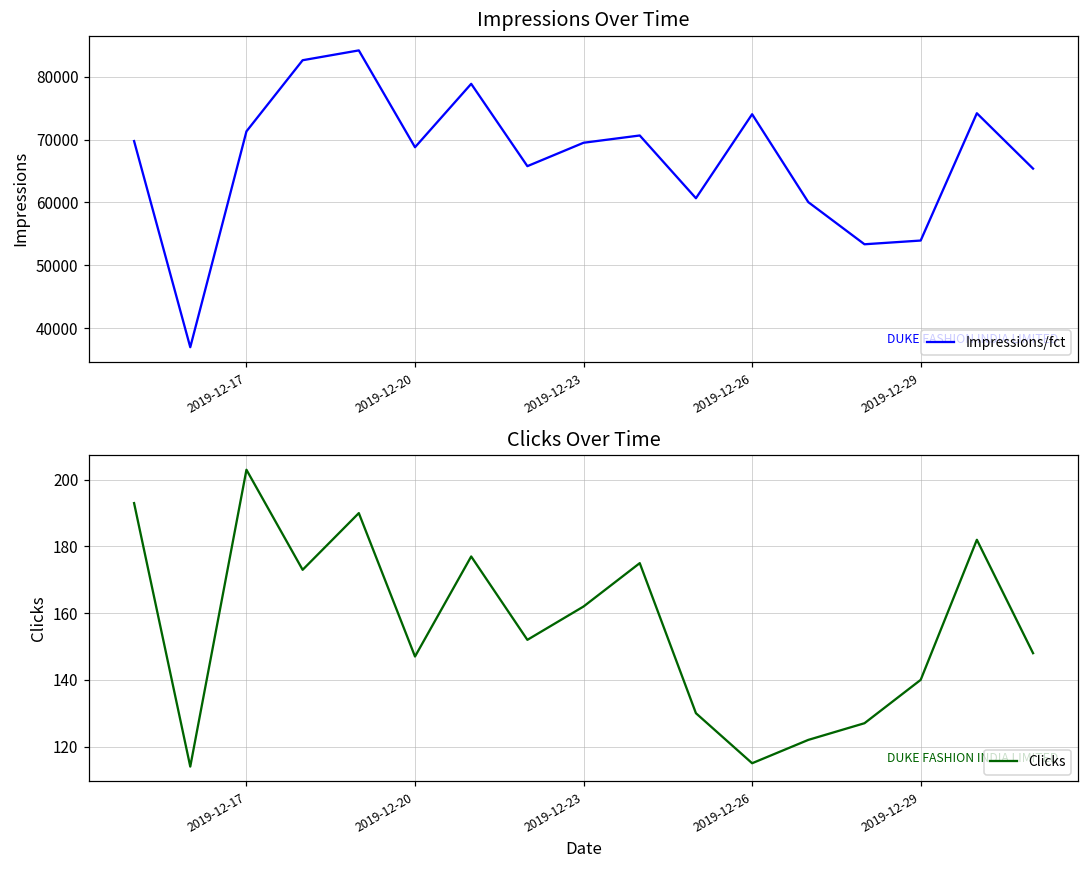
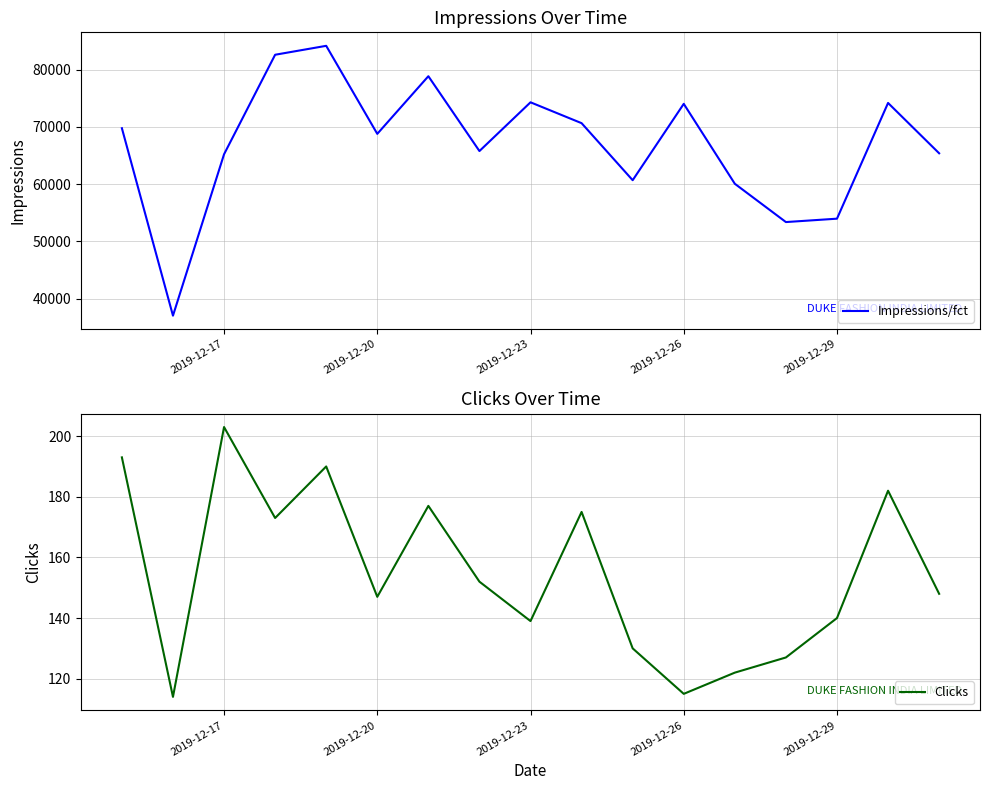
  {
    "Impressions Over Time": {
-     "2019-12-17": 71000,
+     "2019-12-17": 65000,
      "2019-12-20": 69000,
-     "2019-12-23": 69000,
+     "2019-12-23": 74000,
      "2019-12-26": 74000,
      "2019-12-29": 54000
    },
    "Clicks Over Time": {
      "2019-12-17": 203,
      "2019-12-20": 147,
-     "2019-12-23": 162,
+     "2019-12-23": 139,
      "2019-12-26": 115,
      "2019-12-29": 140
    }
  }
